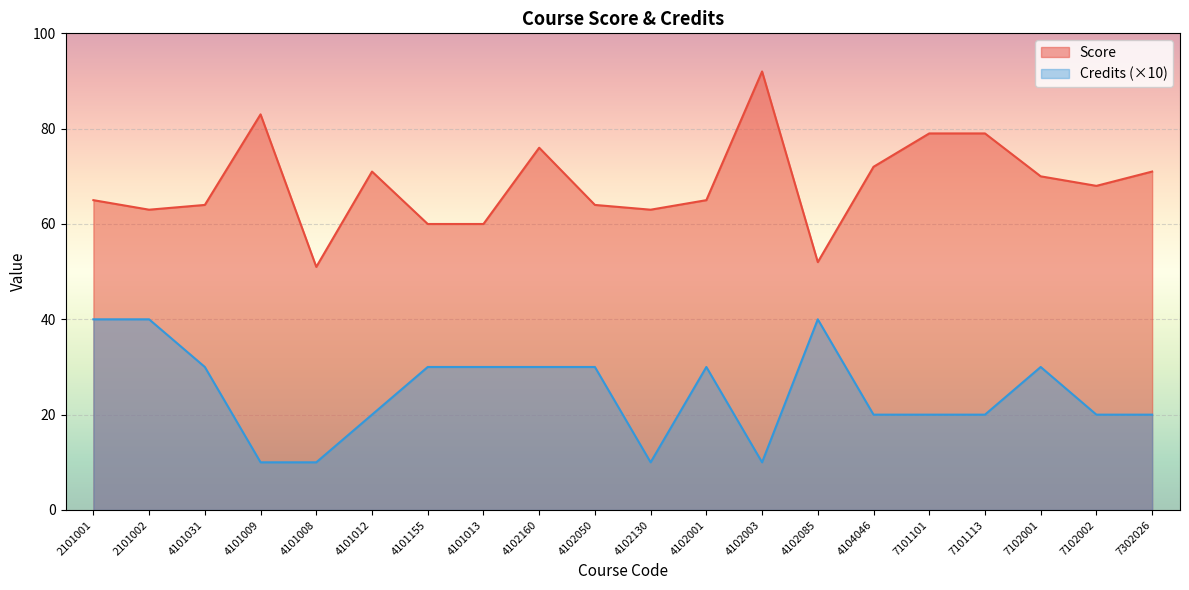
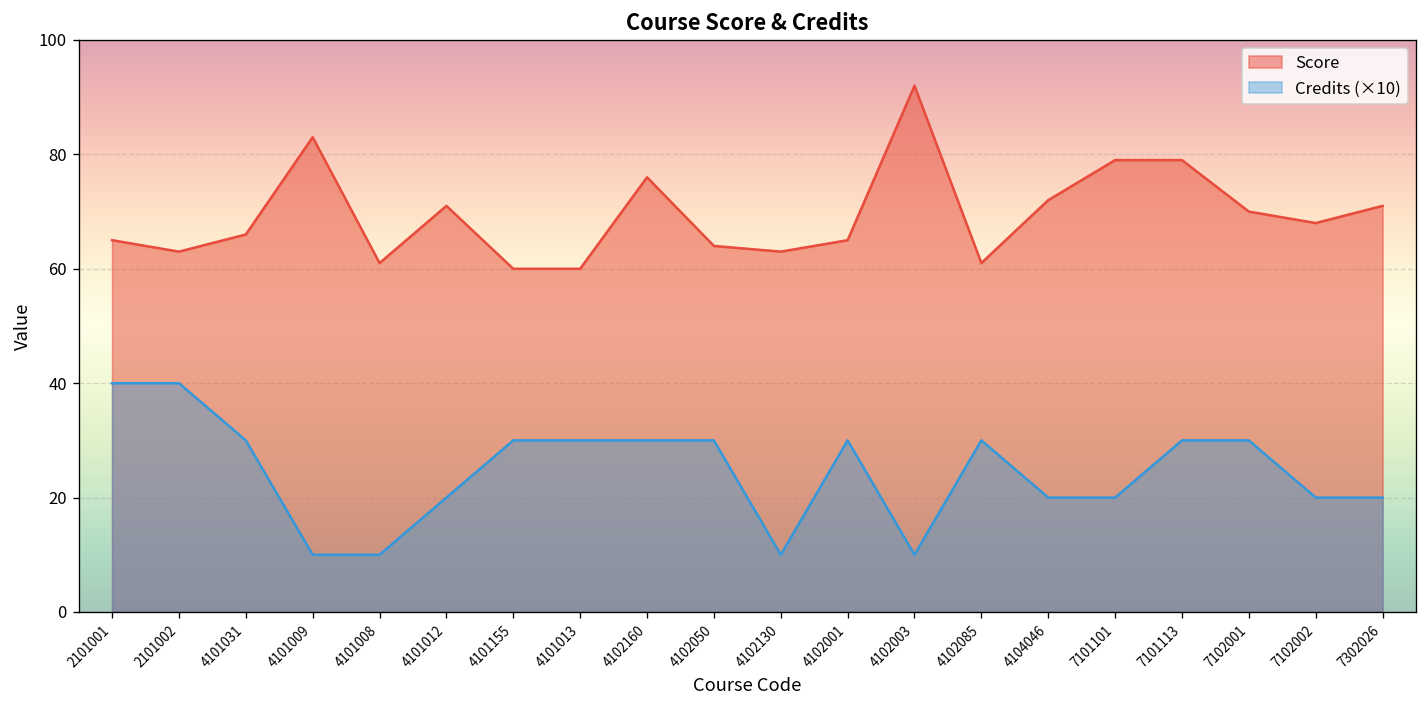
  {
    "Score": {
      "2101001": 65,
      "2101002": 63,
-     "4101031": 64,
+     "4101031": 66,
      "4101009": 83,
-     "4101008": 51,
+     "4101008": 61,
      "4101012": 71,
      "4101155": 60,
      "4101013": 60,
      "4102160": 76,
      "4102050": 64,
      "4102130": 63,
      "4102001": 65,
      "4102003": 92,
-     "4102085": 52,
+     "4102085": 61,
      "4104046": 72,
      "7101101": 79,
      "7101113": 79,
      "7102001": 70,
      "7102002": 68,
      "7302026": 71
    },
    "Credits (×10)": {
      "2101001": 40,
      "2101002": 40,
      "4101031": 30,
      "4101009": 10,
      "4101008": 10,
      "4101012": 20,
      "4101155": 30,
      "4101013": 30,
      "4102160": 30,
      "4102050": 30,
      "4102130": 10,
      "4102001": 30,
      "4102003": 10,
-     "4102085": 40,
+     "4102085": 30,
      "4104046": 20,
      "7101101": 20,
-     "7101113": 20,
+     "7101113": 30,
      "7102001": 30,
      "7102002": 20,
      "7302026": 20
    }
  }
